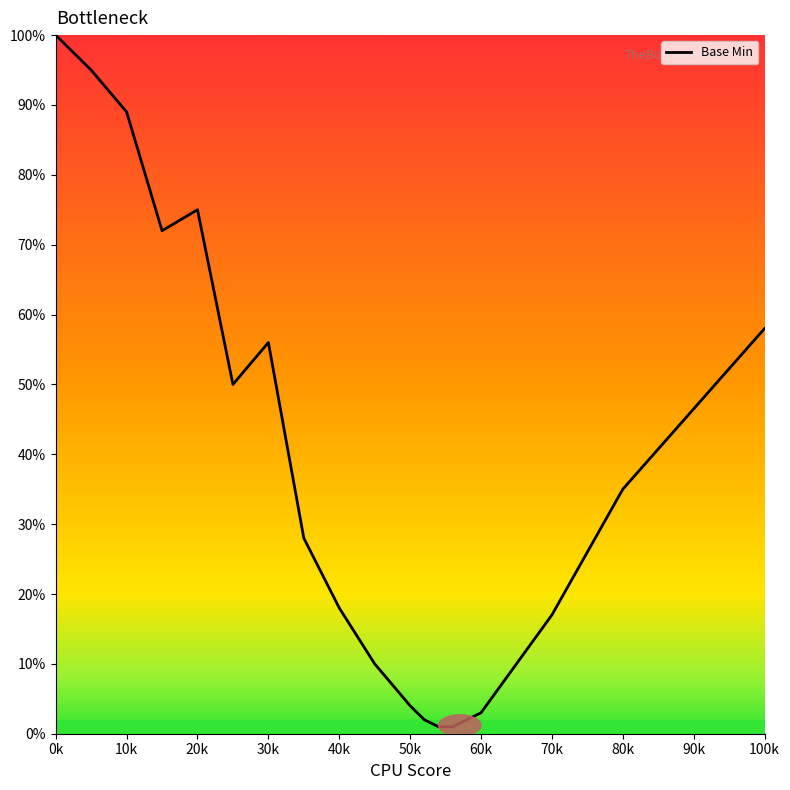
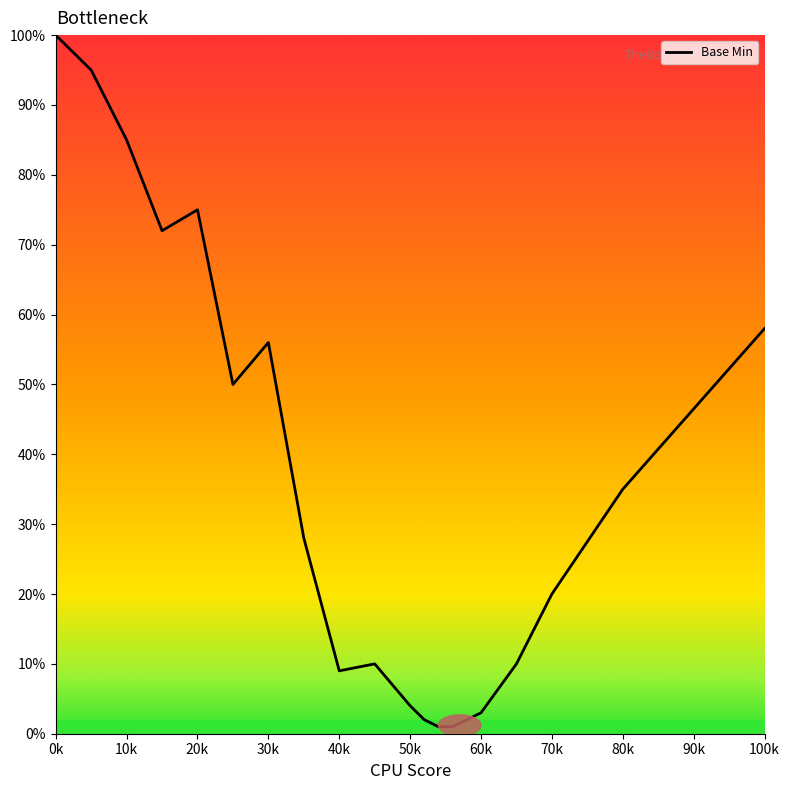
  {
    "0k": "100%",
-   "10k": "89%",
+   "10k": "85%",
    "20k": "75%",
    "30k": "56%",
-   "40k": "18%",
+   "40k": "9%",
    "50k": "4%",
    "60k": "3%",
-   "70k": "17%",
+   "70k": "20%",
    "80k": "35%",
    "100k": "58%"
  }
